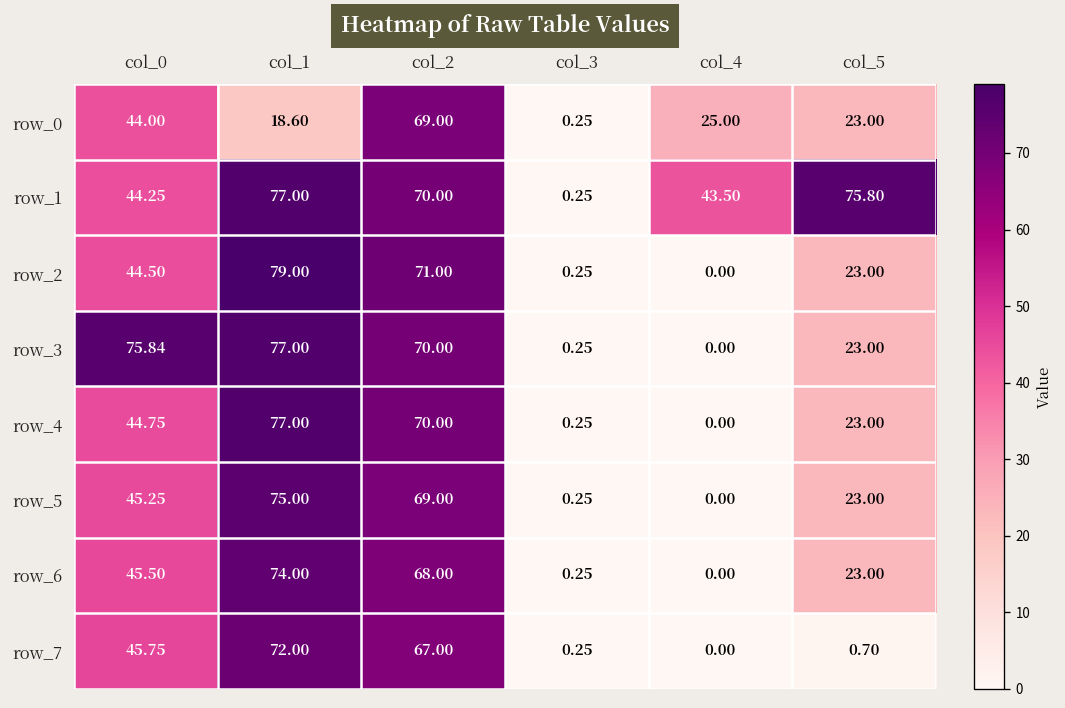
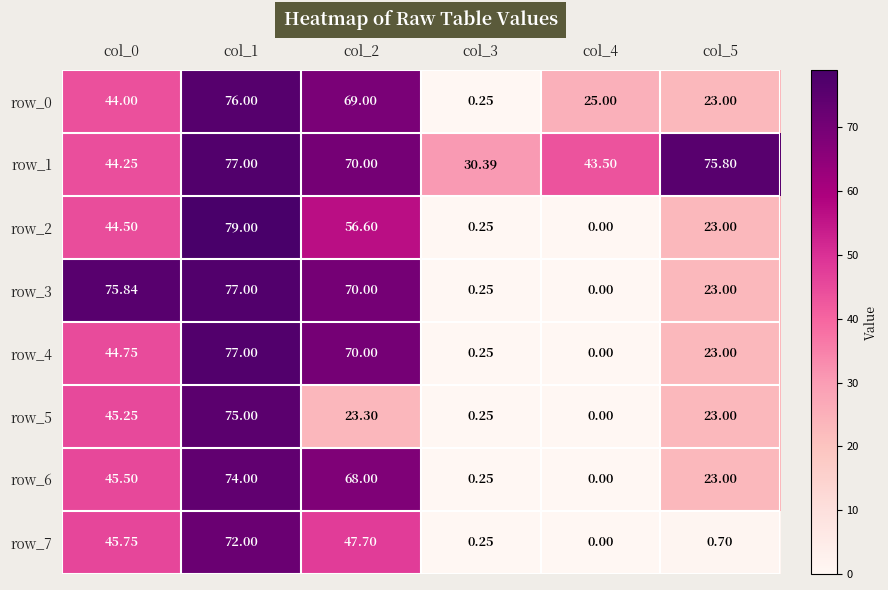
  {
    "row_0": {
      "col_0": 44.00,
-     "col_1": 18.60,
+     "col_1": 76.00,
      "col_2": 69.00,
      "col_3": 0.25,
      "col_4": 25.00,
      "col_5": 23.00
    },
    "row_1": {
      "col_0": 44.25,
      "col_1": 77.00,
      "col_2": 70.00,
-     "col_3": 0.25,
+     "col_3": 30.39,
      "col_4": 43.50,
      "col_5": 75.80
    },
    "row_2": {
      "col_0": 44.50,
      "col_1": 79.00,
-     "col_2": 71.00,
+     "col_2": 56.60,
      "col_3": 0.25,
      "col_4": 0.00,
      "col_5": 23.00
    },
    "row_3": {
      "col_0": 75.84,
      "col_1": 77.00,
      "col_2": 70.00,
      "col_3": 0.25,
      "col_4": 0.00,
      "col_5": 23.00
    },
    "row_4": {
      "col_0": 44.75,
      "col_1": 77.00,
      "col_2": 70.00,
      "col_3": 0.25,
      "col_4": 0.00,
      "col_5": 23.00
    },
    "row_5": {
      "col_0": 45.25,
      "col_1": 75.00,
-     "col_2": 69.00,
+     "col_2": 23.30,
      "col_3": 0.25,
      "col_4": 0.00,
      "col_5": 23.00
    },
    "row_6": {
      "col_0": 45.50,
      "col_1": 74.00,
      "col_2": 68.00,
      "col_3": 0.25,
      "col_4": 0.00,
      "col_5": 23.00
    },
    "row_7": {
      "col_0": 45.75,
      "col_1": 72.00,
-     "col_2": 67.00,
+     "col_2": 47.70,
      "col_3": 0.25,
      "col_4": 0.00,
      "col_5": 0.70
    }
  }
